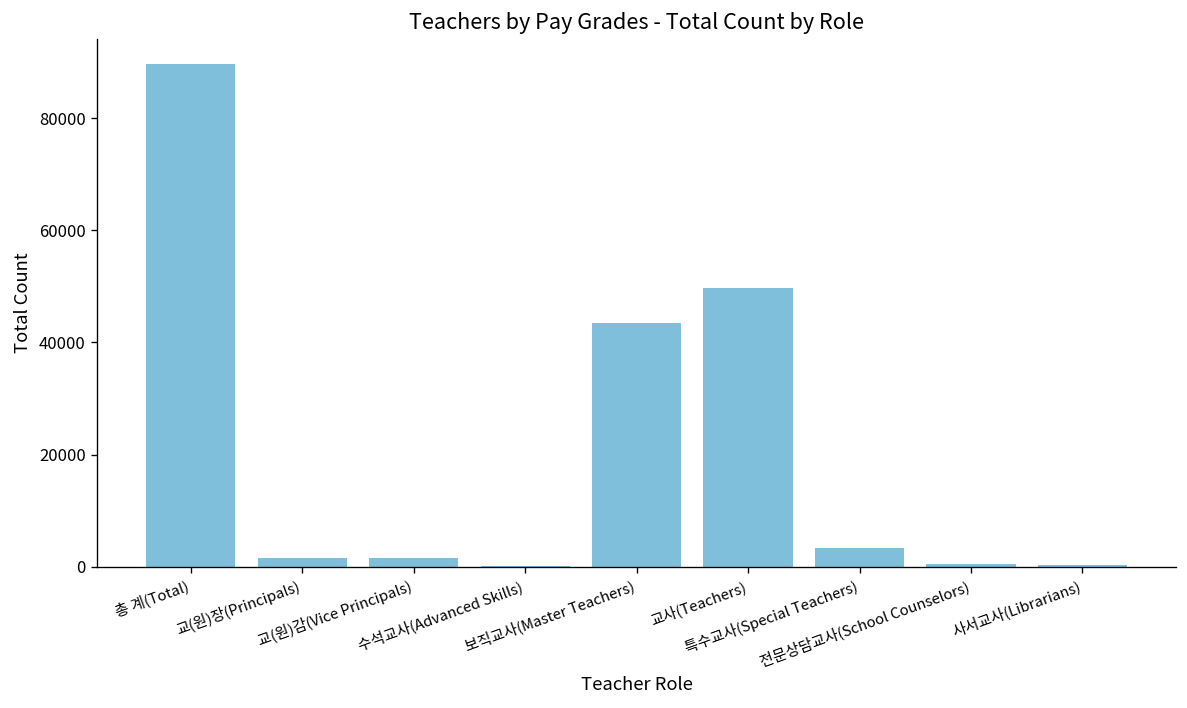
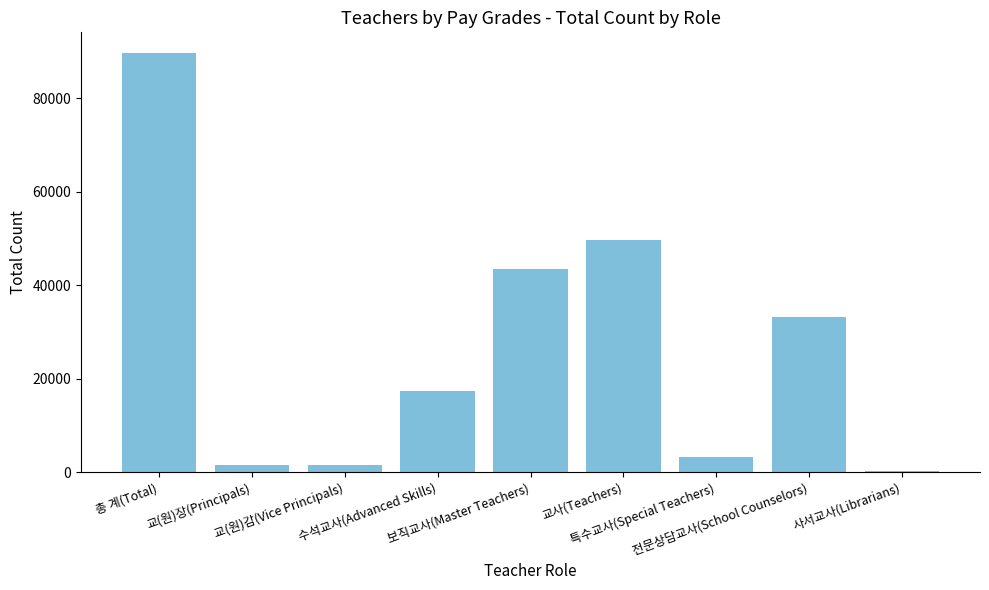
  {
    "총 계(Total)": 90000,
    "교(원)장(Principals)": 2000,
    "교(원)감(Vice Principals)": 1000,
-   "수석교사(Advanced Skills)": 0,
+   "수석교사(Advanced Skills)": 17000,
    "보직교사(Master Teachers)": 44000,
    "교사(Teachers)": 50000,
    "특수교사(Special Teachers)": 3000,
-   "전문상담교사(School Counselors)": 1000
+   "전문상담교사(School Counselors)": 33000
  }
